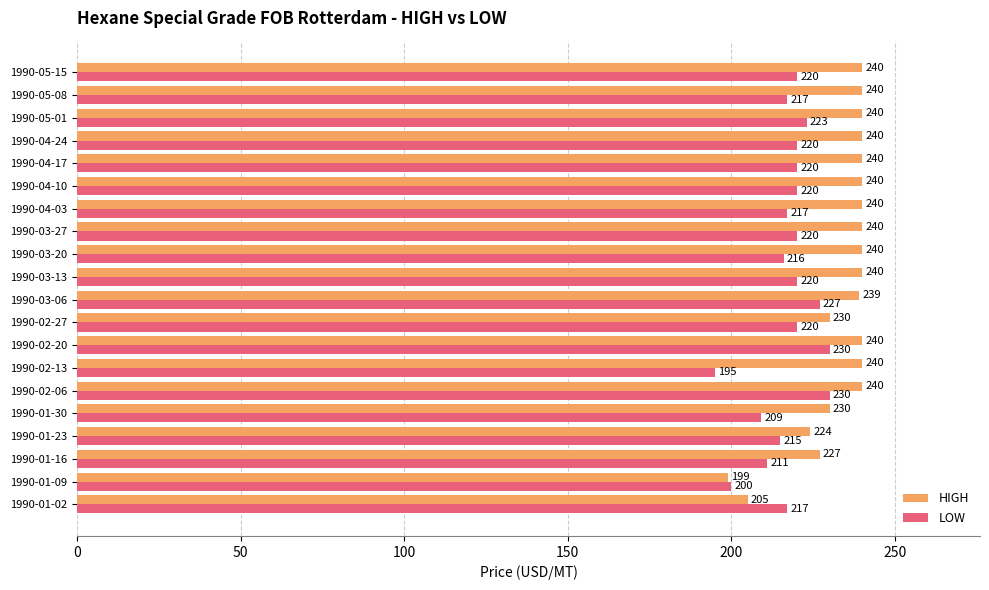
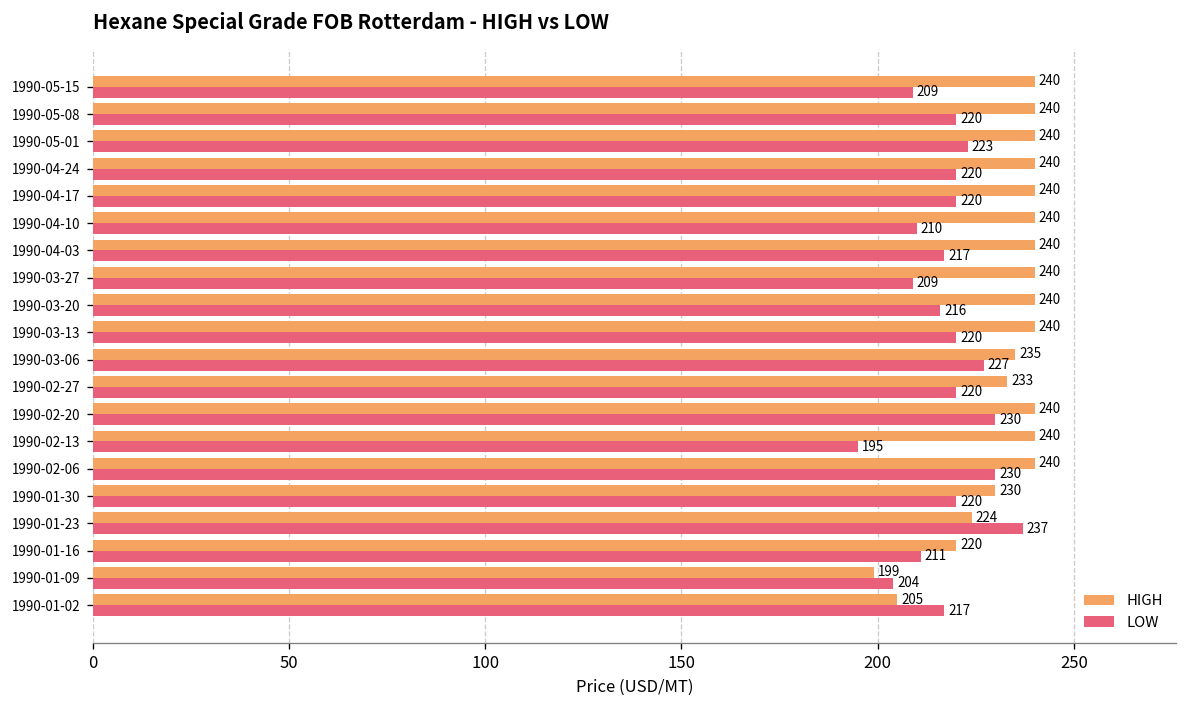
  {
    "HIGH": {
      "1990-05-15": 240,
      "1990-05-08": 240,
      "1990-05-01": 240,
      "1990-04-24": 240,
      "1990-04-17": 240,
      "1990-04-10": 240,
      "1990-04-03": 240,
      "1990-03-27": 240,
      "1990-03-20": 240,
      "1990-03-13": 240,
-     "1990-03-06": 239,
-     "1990-02-27": 230,
+     "1990-03-06": 235,
+     "1990-02-27": 233,
      "1990-02-20": 240,
      "1990-02-13": 240,
      "1990-02-06": 240,
      "1990-01-30": 230,
      "1990-01-23": 224,
-     "1990-01-16": 227,
+     "1990-01-16": 220,
      "1990-01-09": 199,
      "1990-01-02": 205
    },
    "LOW": {
-     "1990-05-15": 220,
-     "1990-05-08": 217,
+     "1990-05-15": 209,
+     "1990-05-08": 220,
      "1990-05-01": 223,
      "1990-04-24": 220,
      "1990-04-17": 220,
-     "1990-04-10": 220,
+     "1990-04-10": 210,
      "1990-04-03": 217,
-     "1990-03-27": 220,
+     "1990-03-27": 209,
      "1990-03-20": 216,
      "1990-03-13": 220,
      "1990-03-06": 227,
      "1990-02-27": 220,
      "1990-02-20": 230,
      "1990-02-13": 195,
      "1990-02-06": 230,
-     "1990-01-30": 209,
-     "1990-01-23": 215,
+     "1990-01-30": 220,
+     "1990-01-23": 237,
      "1990-01-16": 211,
-     "1990-01-09": 200,
+     "1990-01-09": 204,
      "1990-01-02": 217
    }
  }
